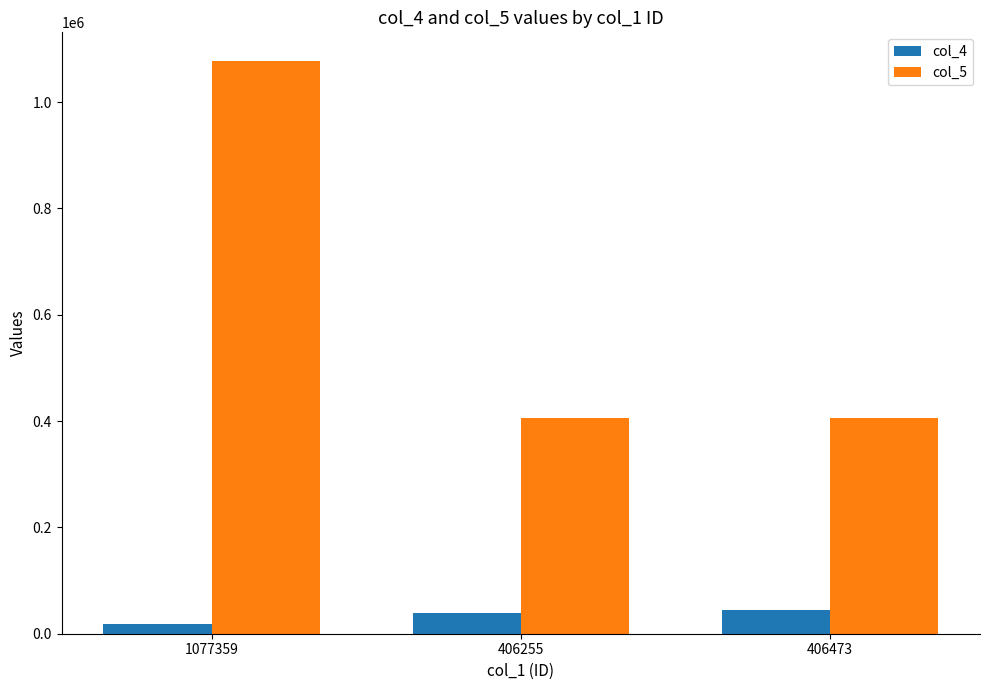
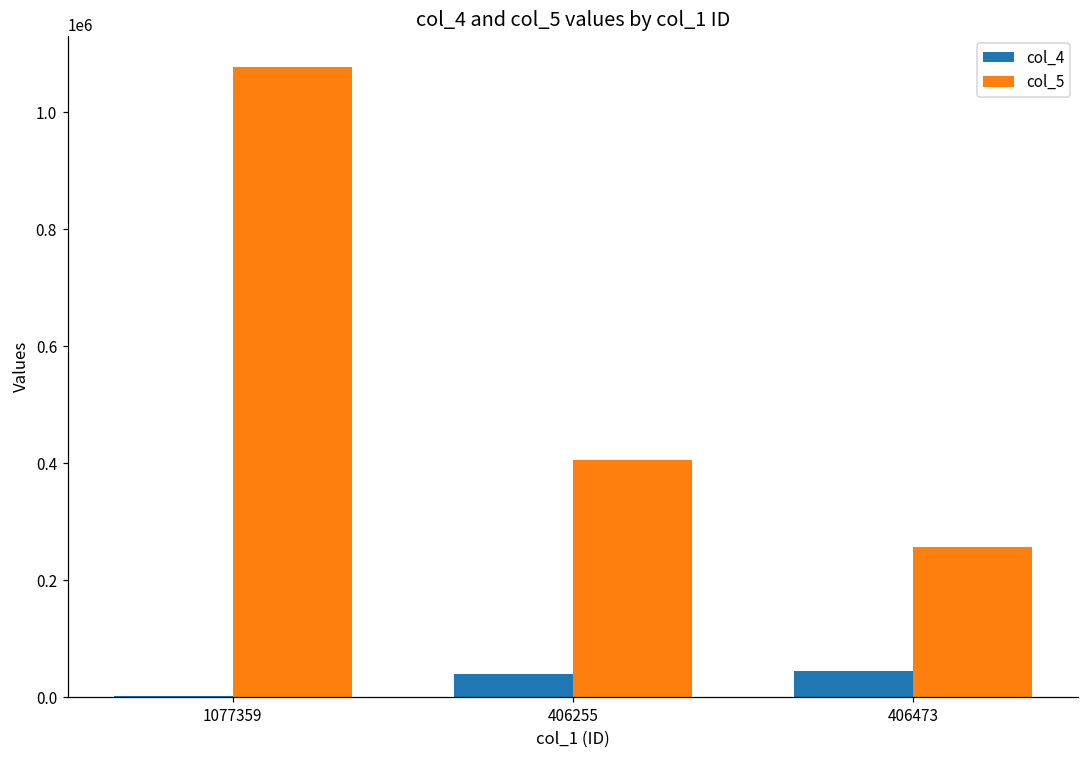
  {
    "col_4": {
-     "1077359": 20000,
+     "1077359": 0,
      "406255": 40000,
      "406473": 50000
    },
    "col_5": {
      "1077359": 1080000,
      "406255": 410000,
-     "406473": 410000
+     "406473": 260000
    }
  }
